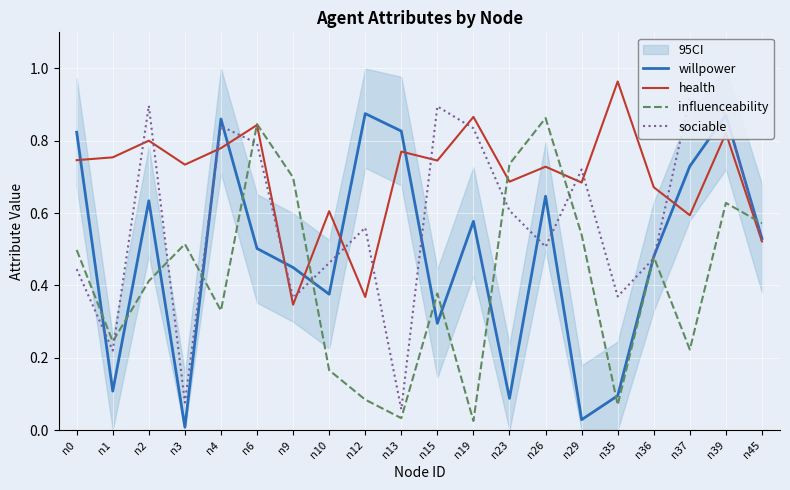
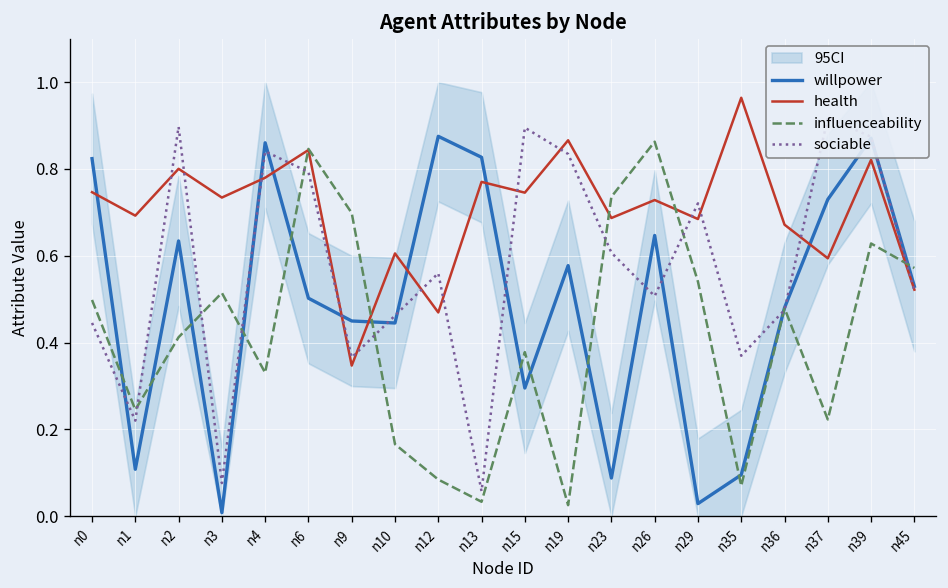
  {
    "willpower": {
      "n0": 0.82,
      "n1": 0.11,
      "n2": 0.63,
      "n3": 0.01,
      "n4": 0.86,
      "n6": 0.50,
      "n9": 0.45,
-     "n10": 0.38,
+     "n10": 0.44,
      "n12": 0.88,
      "n13": 0.83,
      "n15": 0.30,
      "n19": 0.58,
      "n23": 0.09,
      "n26": 0.65,
      "n29": 0.03,
      "n35": 0.09,
      "n37": 0.73,
      "n45": 0.53
    },
    "95CI": {
      "n1": 0.26,
      "n3": 0.16,
      "n23": 0.24,
      "n29": 0.18,
      "n35": 0.24
    },
    "health": {
      "n0": 0.75,
-     "n1": 0.75,
+     "n1": 0.69,
      "n2": 0.80,
      "n3": 0.73,
      "n4": 0.78,
      "n9": 0.35,
      "n10": 0.61,
-     "n12": 0.37,
+     "n12": 0.47,
      "n13": 0.77,
      "n15": 0.75,
      "n19": 0.87,
      "n23": 0.69,
      "n26": 0.73,
      "n29": 0.68,
      "n35": 0.96,
      "n36": 0.67,
      "n37": 0.59
    },
    "influenceability": {
      "n0": 0.50,
      "n1": 0.24,
      "n2": 0.41,
      "n3": 0.51,
      "n4": 0.33,
      "n9": 0.70,
      "n10": 0.17,
      "n12": 0.08,
      "n13": 0.03,
      "n15": 0.38,
      "n19": 0.03,
      "n23": 0.74,
      "n26": 0.86,
      "n29": 0.54,
      "n35": 0.07,
      "n37": 0.22,
      "n39": 0.63,
      "n45": 0.57
    },
    "sociable": {
      "n0": 0.45,
      "n1": 0.22,
      "n2": 0.90,
      "n3": 0.08,
      "n4": 0.84,
      "n6": 0.79,
      "n9": 0.37,
      "n10": 0.46,
      "n12": 0.56,
      "n13": 0.06,
      "n15": 0.90,
      "n19": 0.83,
      "n23": 0.61,
      "n26": 0.51,
      "n29": 0.72,
      "n35": 0.37
    }
  }
